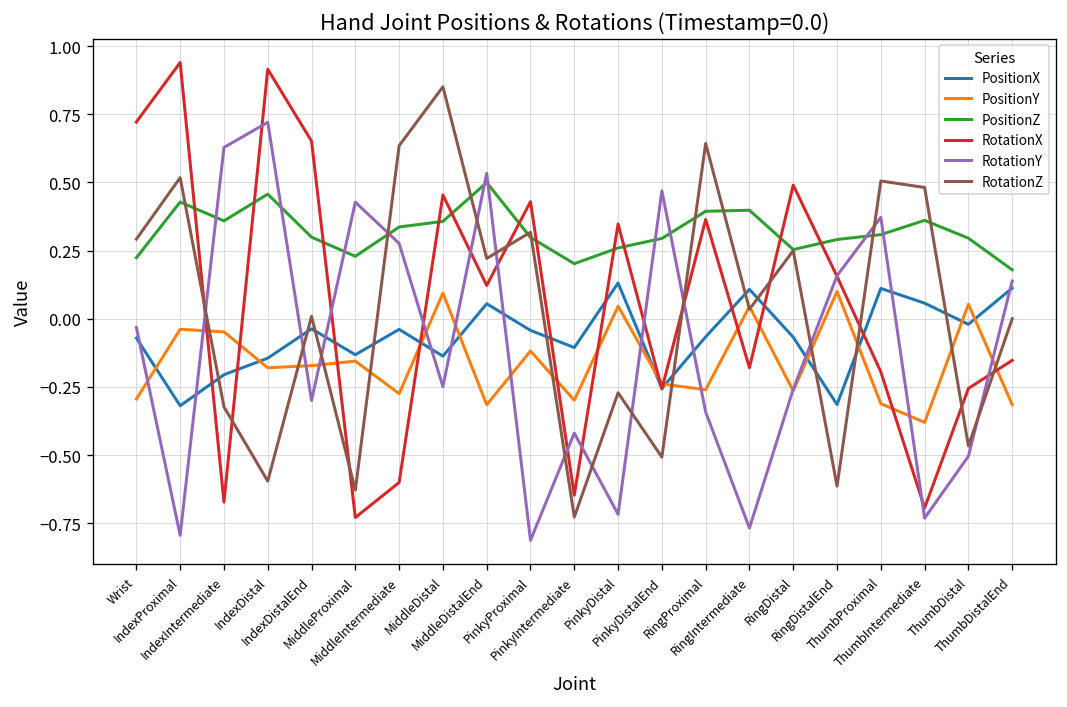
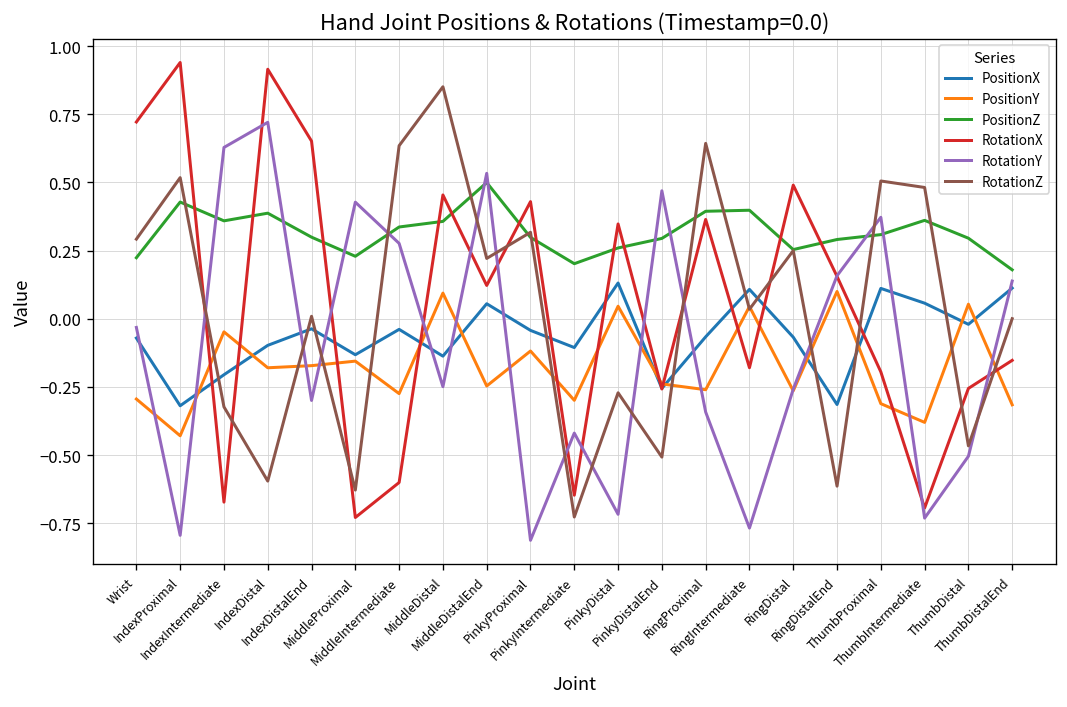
  {
    "PositionX": {
      "Wrist": -0.07,
      "IndexProximal": -0.32,
      "IndexIntermediate": -0.21,
-     "IndexDistal": -0.14,
+     "IndexDistal": -0.10,
      "IndexDistalEnd": -0.04,
      "MiddleProximal": -0.13,
      "MiddleIntermediate": -0.04,
      "MiddleDistal": -0.14,
      "MiddleDistalEnd": 0.05,
      "PinkyProximal": -0.04,
      "PinkyIntermediate": -0.11,
      "PinkyDistal": 0.13,
      "RingProximal": -0.07,
      "RingIntermediate": 0.11,
      "RingDistal": -0.07,
      "RingDistalEnd": -0.31,
      "ThumbProximal": 0.11,
      "ThumbIntermediate": 0.06,
      "ThumbDistal": -0.02,
      "ThumbDistalEnd": 0.11
    },
    "PositionY": {
      "Wrist": -0.29,
-     "IndexProximal": -0.04,
+     "IndexProximal": -0.43,
      "IndexIntermediate": -0.05,
      "IndexDistal": -0.18,
      "IndexDistalEnd": -0.17,
      "MiddleProximal": -0.16,
      "MiddleIntermediate": -0.27,
      "MiddleDistal": 0.09,
-     "MiddleDistalEnd": -0.32,
+     "MiddleDistalEnd": -0.25,
      "PinkyProximal": -0.12,
      "PinkyIntermediate": -0.30,
      "PinkyDistal": 0.05,
      "PinkyDistalEnd": -0.24,
      "RingProximal": -0.26,
      "RingDistalEnd": 0.10,
      "ThumbProximal": -0.31,
      "ThumbIntermediate": -0.38,
      "ThumbDistal": 0.05,
      "ThumbDistalEnd": -0.32
    },
    "PositionZ": {
      "Wrist": 0.22,
      "IndexProximal": 0.43,
      "IndexIntermediate": 0.36,
-     "IndexDistal": 0.46,
+     "IndexDistal": 0.39,
      "IndexDistalEnd": 0.30,
      "MiddleProximal": 0.23,
      "MiddleIntermediate": 0.34,
      "MiddleDistal": 0.36,
      "MiddleDistalEnd": 0.50,
      "PinkyProximal": 0.30,
      "PinkyIntermediate": 0.20,
      "PinkyDistal": 0.26,
      "PinkyDistalEnd": 0.29,
      "RingProximal": 0.39,
      "RingIntermediate": 0.40,
      "RingDistalEnd": 0.29,
      "ThumbProximal": 0.31,
      "ThumbIntermediate": 0.36,
      "ThumbDistal": 0.30,
      "ThumbDistalEnd": 0.18
    },
    "RotationX": {
      "Wrist": 0.72,
      "IndexProximal": 0.94,
      "IndexIntermediate": -0.67,
      "IndexDistal": 0.91,
      "IndexDistalEnd": 0.65,
      "MiddleProximal": -0.73,
      "MiddleIntermediate": -0.60,
      "MiddleDistal": 0.45,
      "MiddleDistalEnd": 0.12,
      "PinkyProximal": 0.43,
      "PinkyIntermediate": -0.65,
      "PinkyDistal": 0.35,
      "RingProximal": 0.36,
      "RingIntermediate": -0.18,
      "RingDistal": 0.49,
      "ThumbProximal": -0.19,
      "ThumbIntermediate": -0.69,
      "ThumbDistal": -0.26,
      "ThumbDistalEnd": -0.15
    },
    "RotationY": {
      "Wrist": -0.03,
      "IndexProximal": -0.79,
      "IndexIntermediate": 0.63,
      "IndexDistal": 0.72,
      "IndexDistalEnd": -0.30,
      "MiddleProximal": 0.43,
      "MiddleIntermediate": 0.28,
      "MiddleDistal": -0.25,
      "MiddleDistalEnd": 0.53,
      "PinkyProximal": -0.81,
      "PinkyIntermediate": -0.42,
      "PinkyDistal": -0.72,
      "PinkyDistalEnd": 0.47,
      "RingProximal": -0.34,
      "RingIntermediate": -0.77,
      "ThumbProximal": 0.37,
      "ThumbIntermediate": -0.73,
      "ThumbDistal": -0.50,
      "ThumbDistalEnd": 0.14
    },
    "RotationZ": {
      "Wrist": 0.29,
      "IndexProximal": 0.52,
      "IndexIntermediate": -0.32,
      "IndexDistal": -0.60,
      "IndexDistalEnd": 0.01,
      "MiddleProximal": -0.63,
      "MiddleIntermediate": 0.63,
      "MiddleDistal": 0.85,
      "MiddleDistalEnd": 0.22,
      "PinkyProximal": 0.32,
      "PinkyIntermediate": -0.73,
      "PinkyDistal": -0.27,
      "PinkyDistalEnd": -0.51,
      "RingProximal": 0.64,
      "RingDistalEnd": -0.61,
      "ThumbProximal": 0.51,
      "ThumbIntermediate": 0.48,
      "ThumbDistal": -0.47,
      "ThumbDistalEnd": 0.00
    }
  }
